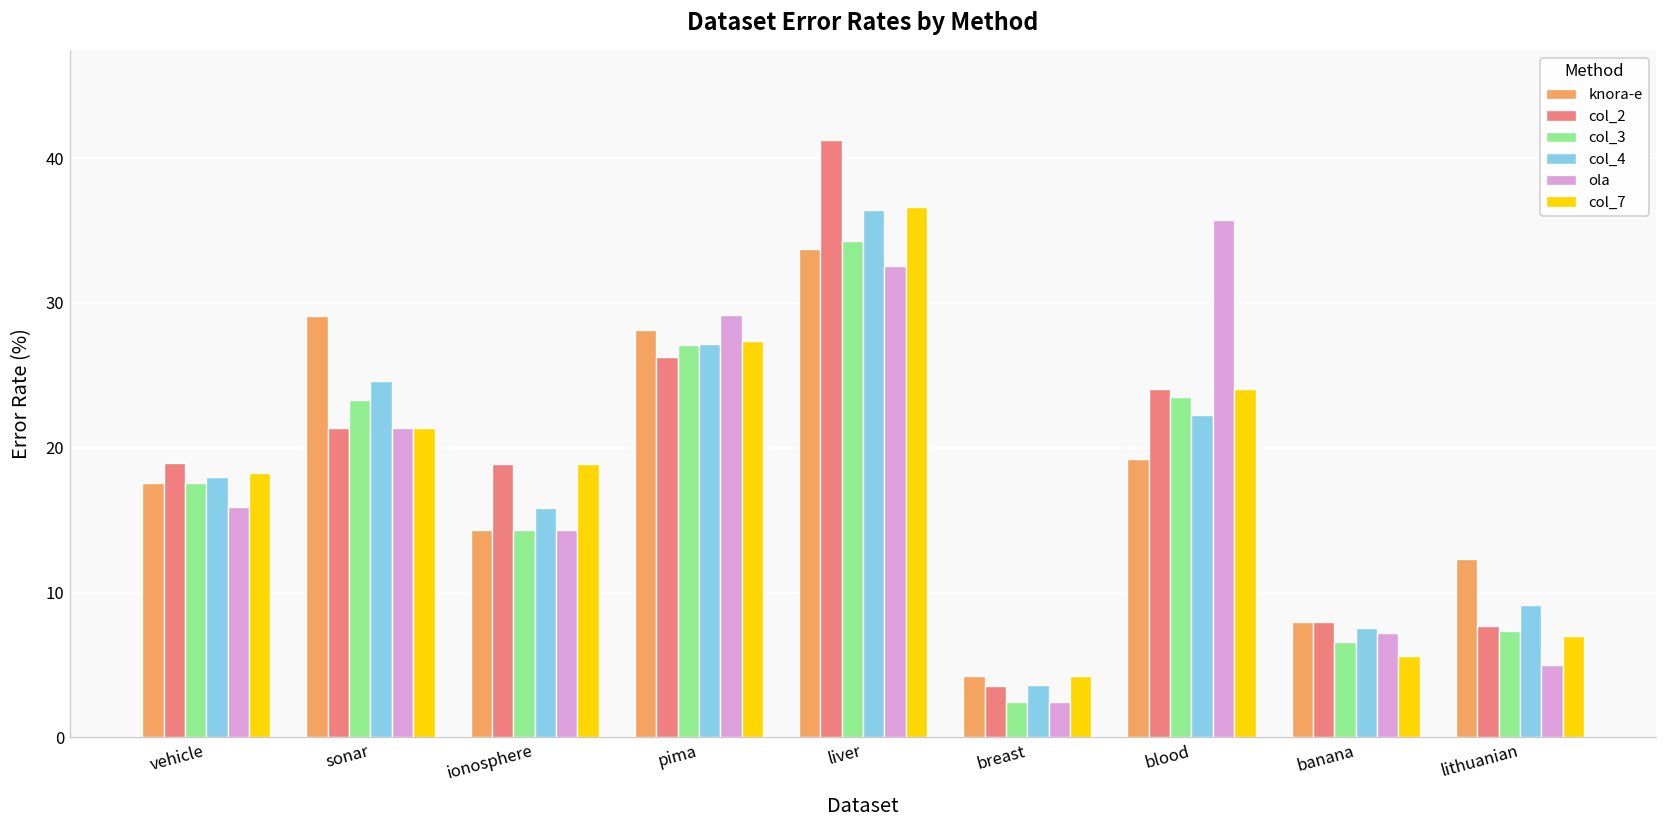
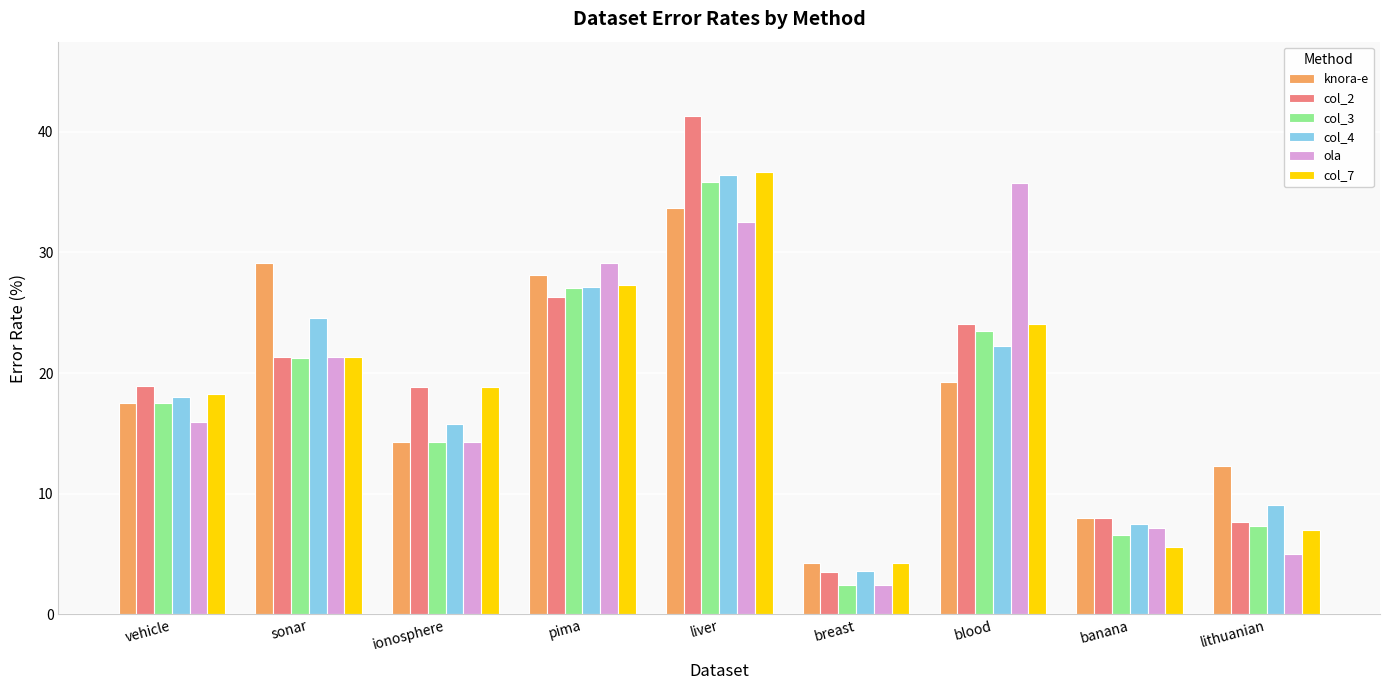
  {
    "col_3": {
      "vehicle": 17.5,
-     "sonar": 23.3,
+     "sonar": 21.3,
      "ionosphere": 14.3,
      "pima": 27.1,
-     "liver": 34.3,
+     "liver": 35.9,
      "breast": 2.5,
      "blood": 23.5,
      "banana": 6.6,
      "lithuanian": 7.3
    },
    "col_4": {
      "vehicle": 18.0,
      "sonar": 24.6,
      "ionosphere": 15.8,
      "pima": 27.2,
      "liver": 36.4,
      "breast": 3.6,
      "blood": 22.3,
      "banana": 7.5,
      "lithuanian": 9.1
    },
    "ola": {
      "vehicle": 15.9,
      "sonar": 21.4,
      "ionosphere": 14.3,
      "pima": 29.2,
      "liver": 32.6,
      "breast": 2.5,
      "blood": 35.7,
      "banana": 7.2,
      "lithuanian": 5.0
    },
    "col_7": {
      "vehicle": 18.2,
      "sonar": 21.4,
      "ionosphere": 18.9,
      "pima": 27.3,
      "liver": 36.6,
      "breast": 4.2,
      "blood": 24.1,
      "banana": 5.6,
      "lithuanian": 7.0
    }
  }
